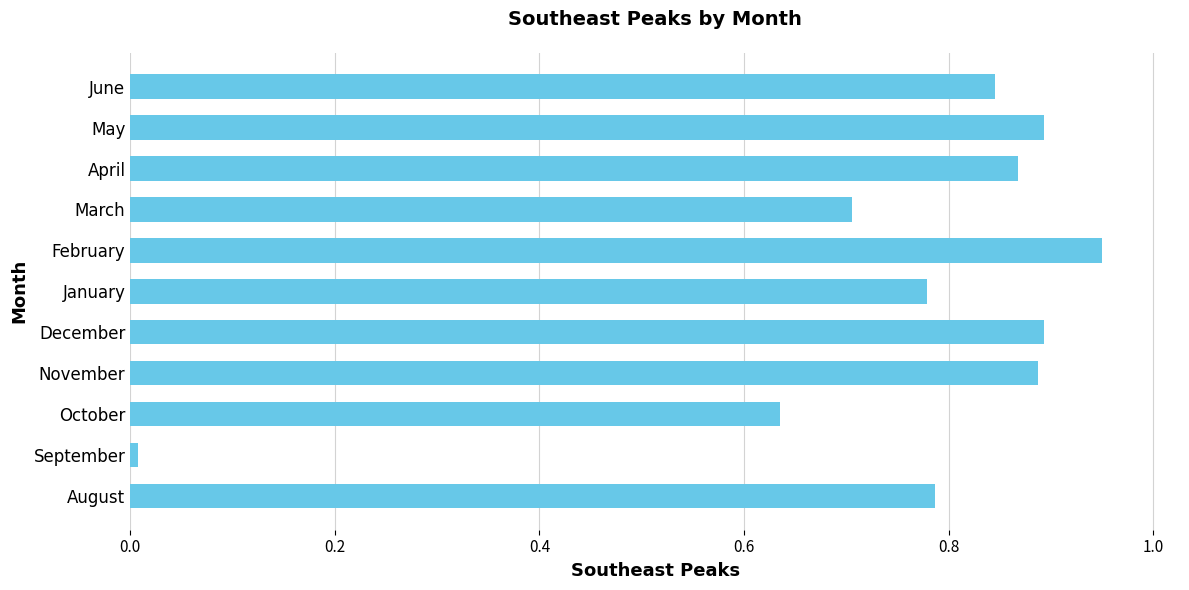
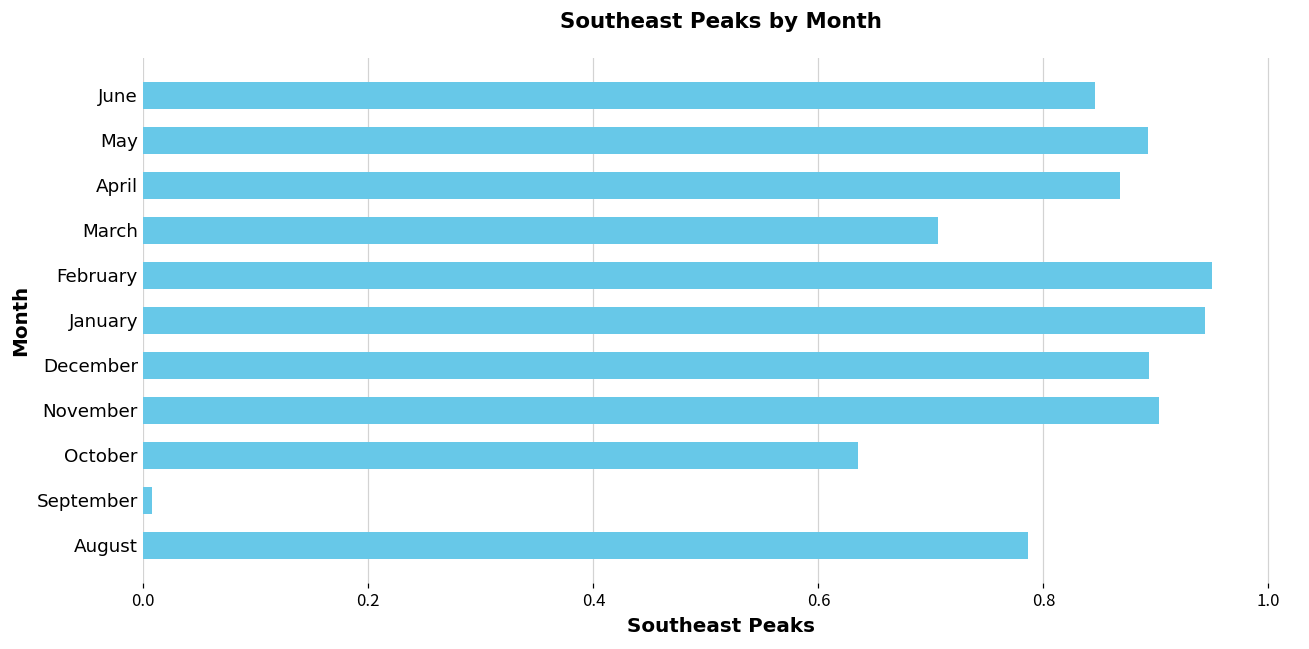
  {
    "June": 0.846,
    "May": 0.893,
    "April": 0.868,
    "March": 0.706,
    "February": 0.950,
-   "January": 0.779,
+   "January": 0.944,
    "December": 0.893,
-   "November": 0.887,
+   "November": 0.903,
    "October": 0.635,
    "September": 0.007,
    "August": 0.786
  }
